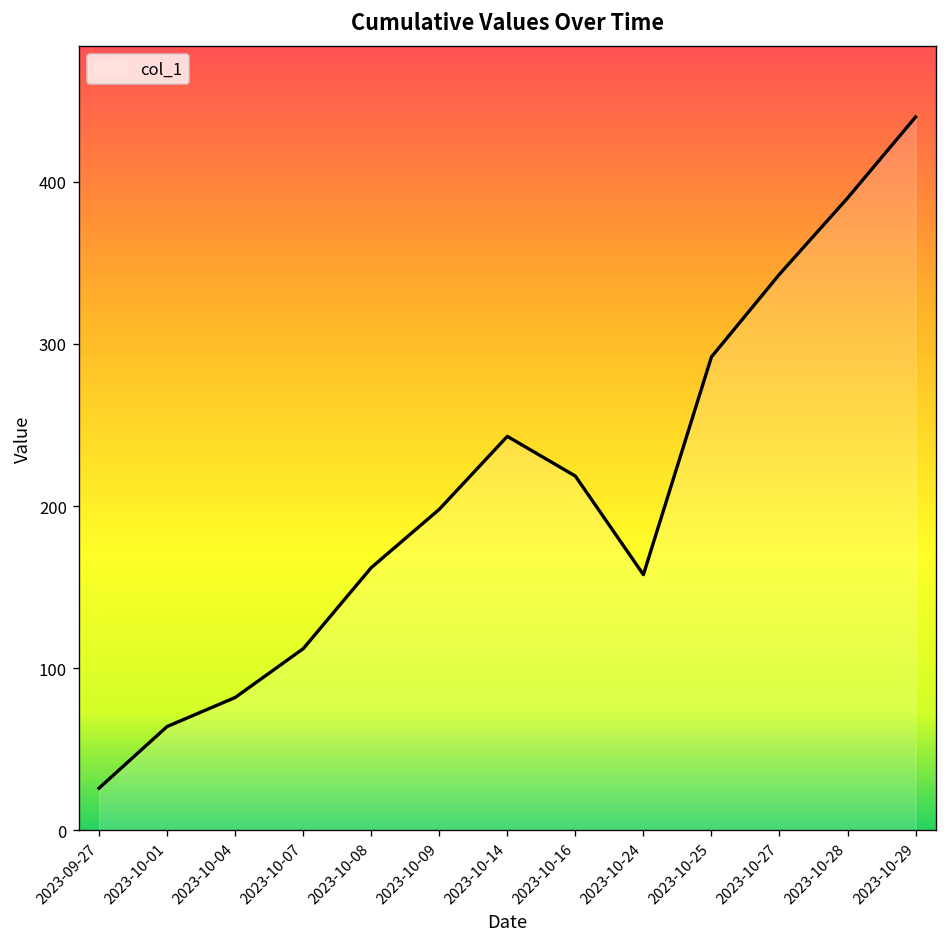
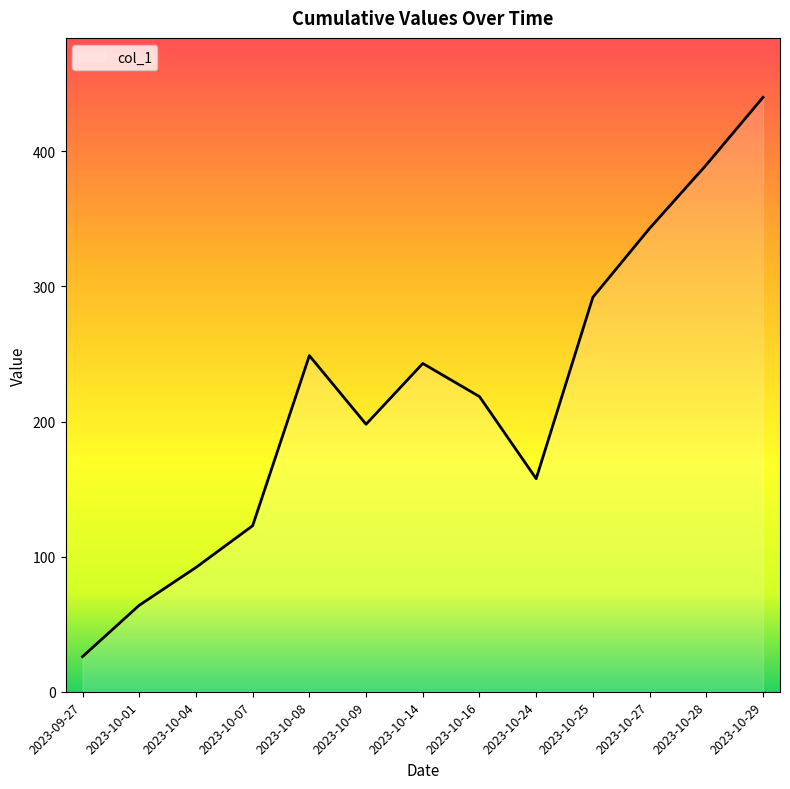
  {
    "2023-09-27": 26,
    "2023-10-01": 64,
-   "2023-10-04": 82,
-   "2023-10-07": 112,
-   "2023-10-08": 162,
+   "2023-10-04": 92,
+   "2023-10-07": 123,
+   "2023-10-08": 249,
    "2023-10-09": 198,
    "2023-10-14": 243,
    "2023-10-16": 219,
    "2023-10-24": 158,
    "2023-10-25": 292,
    "2023-10-27": 343,
    "2023-10-28": 390,
    "2023-10-29": 440
  }
